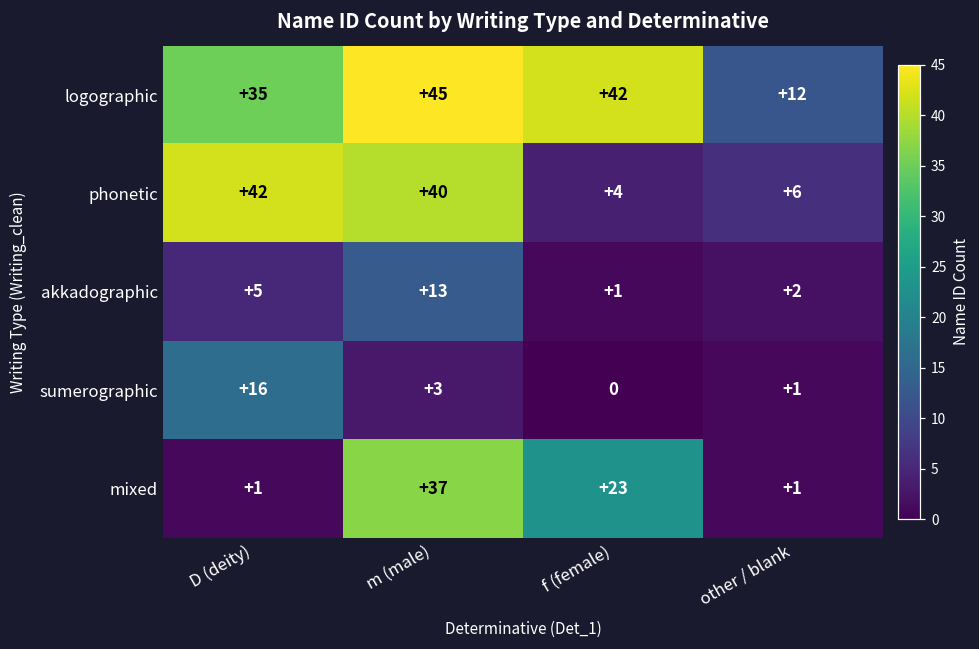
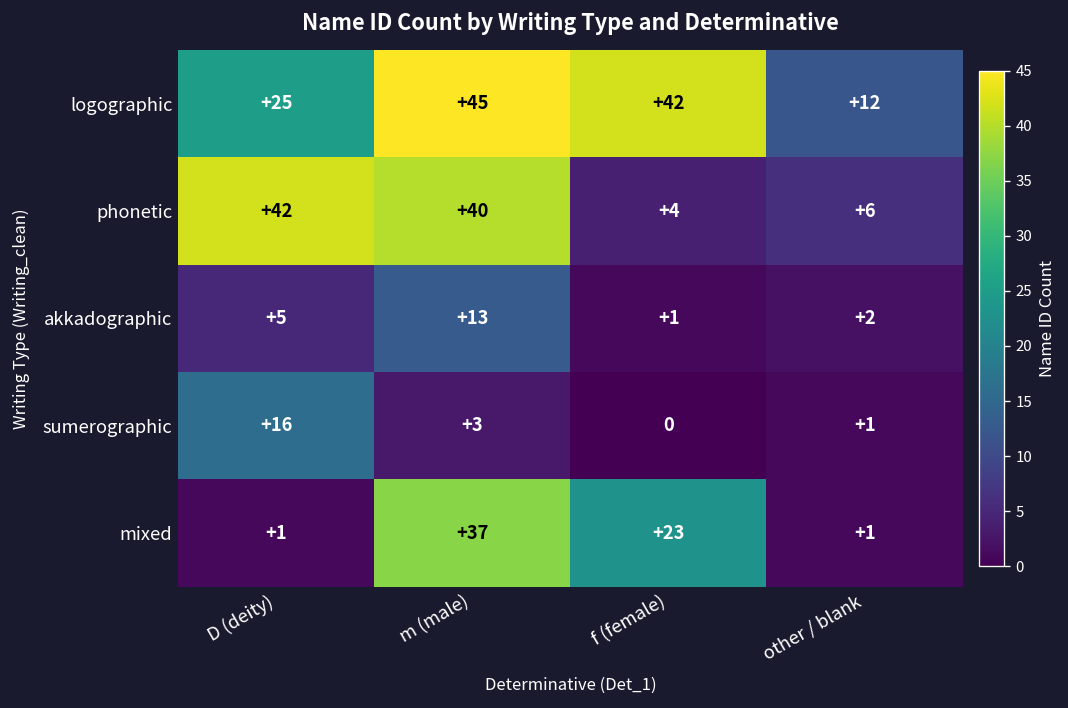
  {
    "logographic": {
-     "D (deity)": "+35",
+     "D (deity)": "+25",
      "m (male)": "+45",
      "f (female)": "+42",
      "other / blank": "+12"
    },
    "phonetic": {
      "D (deity)": "+42",
      "m (male)": "+40",
      "f (female)": "+4",
      "other / blank": "+6"
    },
    "akkadographic": {
      "D (deity)": "+5",
      "m (male)": "+13",
      "f (female)": "+1",
      "other / blank": "+2"
    },
    "sumerographic": {
      "D (deity)": "+16",
      "m (male)": "+3",
      "f (female)": "0",
      "other / blank": "+1"
    },
    "mixed": {
      "D (deity)": "+1",
      "m (male)": "+37",
      "f (female)": "+23",
      "other / blank": "+1"
    }
  }
